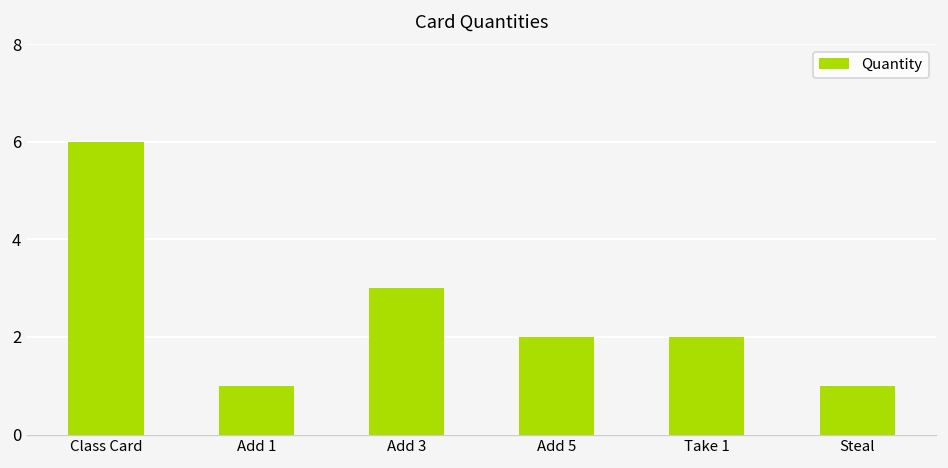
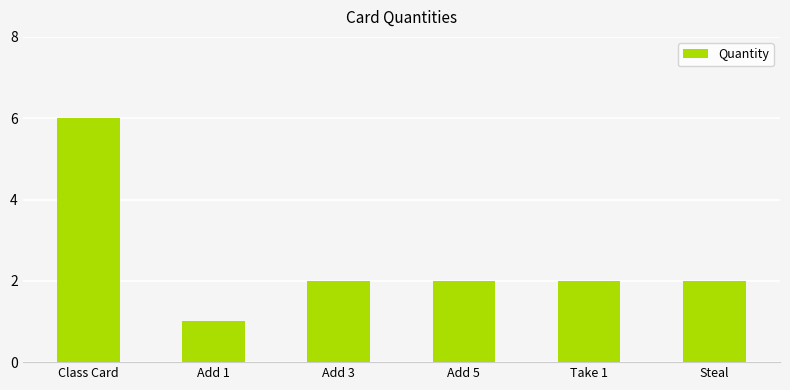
  {
    "Class Card": 6,
    "Add 1": 1,
-   "Add 3": 3,
+   "Add 3": 2,
    "Add 5": 2,
    "Take 1": 2,
-   "Steal": 1
+   "Steal": 2
  }
